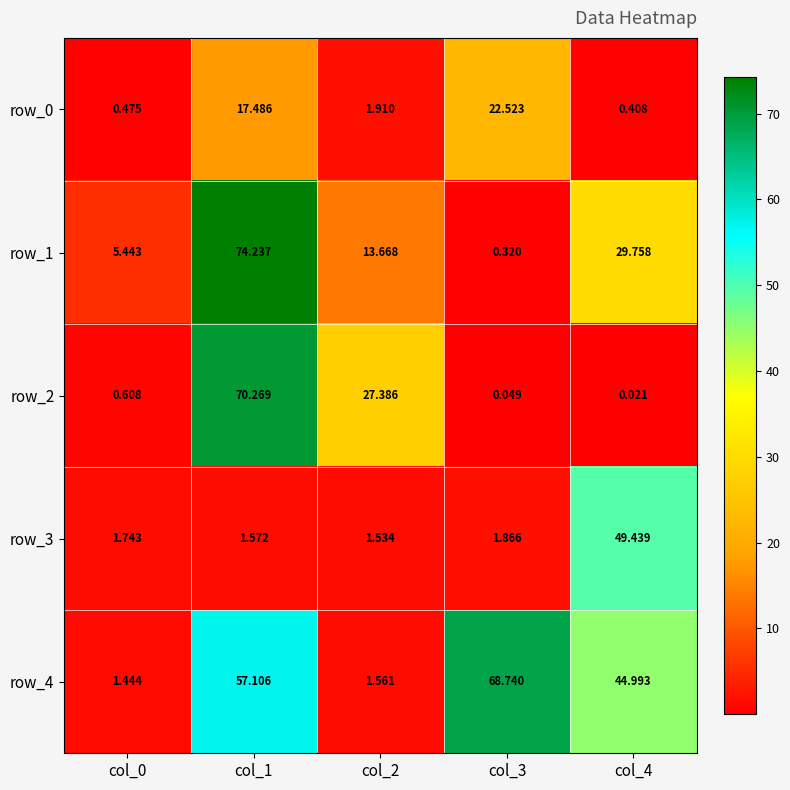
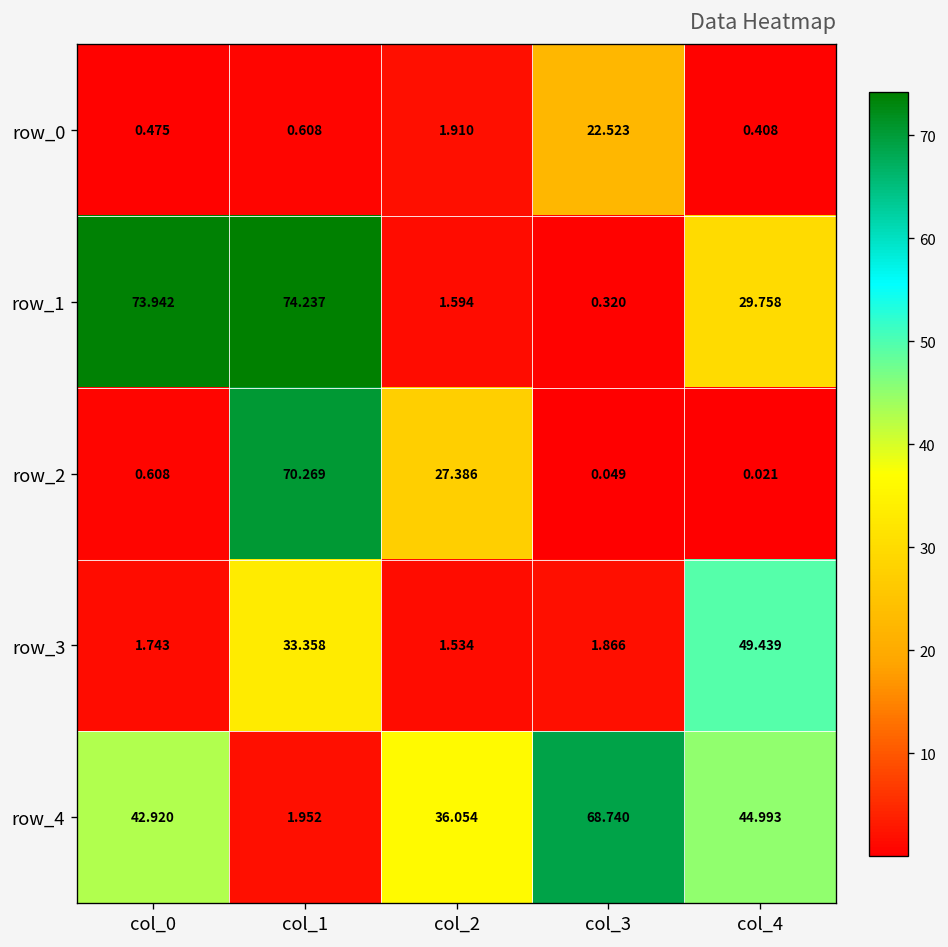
  {
    "row_0": {
      "col_0": 0.475,
-     "col_1": 17.486,
+     "col_1": 0.608,
      "col_2": 1.910,
      "col_3": 22.523,
      "col_4": 0.408
    },
    "row_1": {
-     "col_0": 5.443,
+     "col_0": 73.942,
      "col_1": 74.237,
-     "col_2": 13.668,
+     "col_2": 1.594,
      "col_3": 0.320,
      "col_4": 29.758
    },
    "row_2": {
      "col_0": 0.608,
      "col_1": 70.269,
      "col_2": 27.386,
      "col_3": 0.049,
      "col_4": 0.021
    },
    "row_3": {
      "col_0": 1.743,
-     "col_1": 1.572,
+     "col_1": 33.358,
      "col_2": 1.534,
      "col_3": 1.866,
      "col_4": 49.439
    },
    "row_4": {
-     "col_0": 1.444,
-     "col_1": 57.106,
-     "col_2": 1.561,
+     "col_0": 42.920,
+     "col_1": 1.952,
+     "col_2": 36.054,
      "col_3": 68.740,
      "col_4": 44.993
    }
  }
